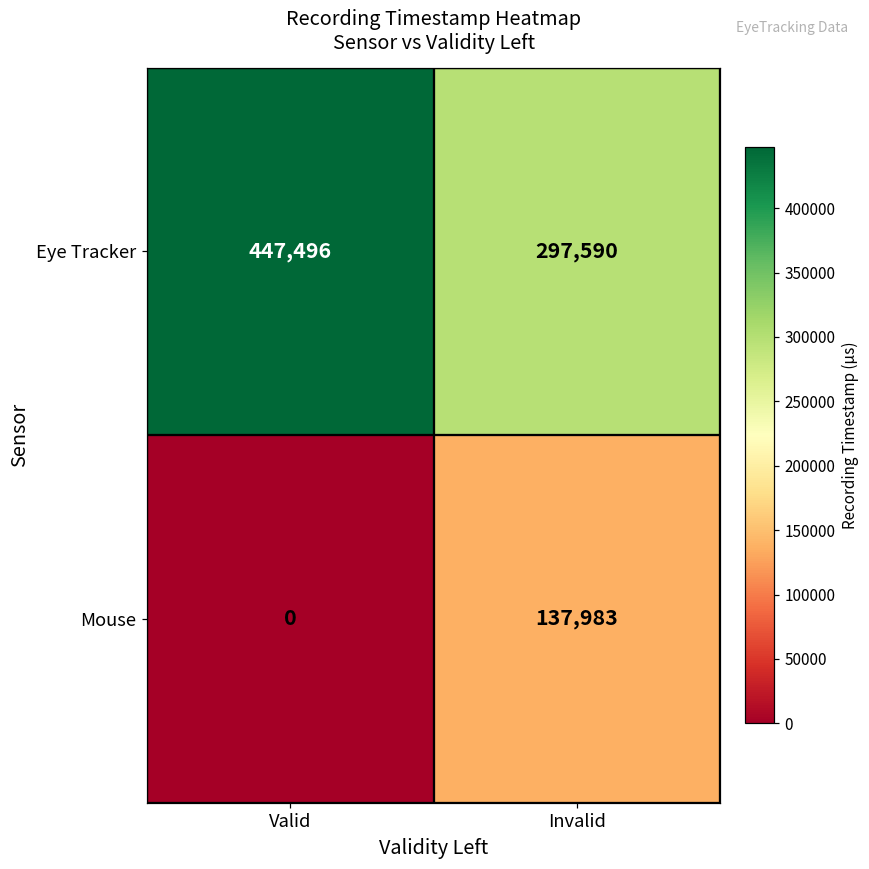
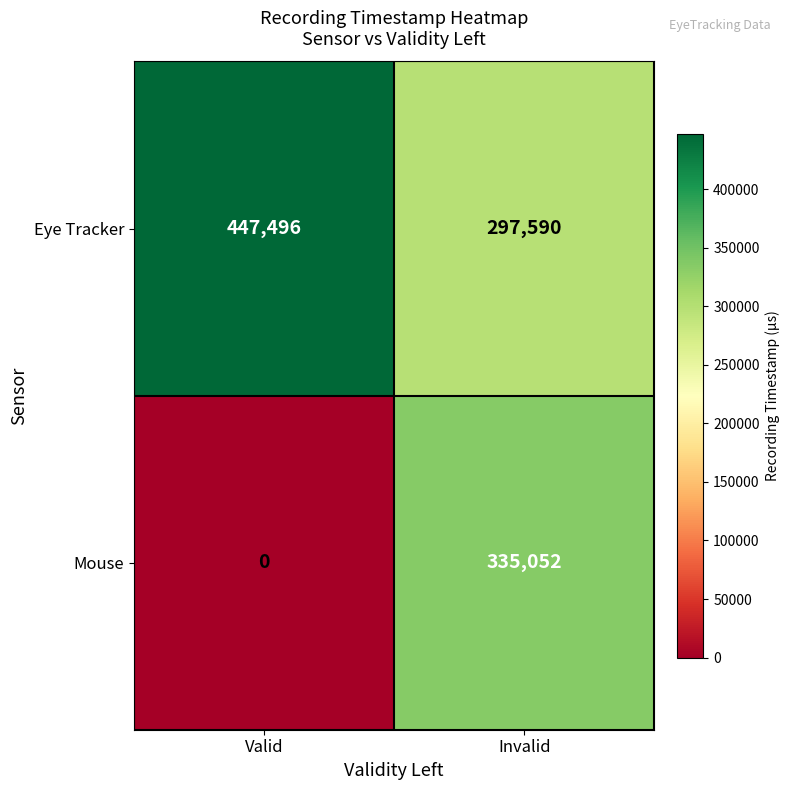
  {
    "Eye Tracker": {
      "Valid": "447,496",
      "Invalid": "297,590"
    },
    "Mouse": {
      "Valid": "0",
-     "Invalid": "137,983"
+     "Invalid": "335,052"
    }
  }
